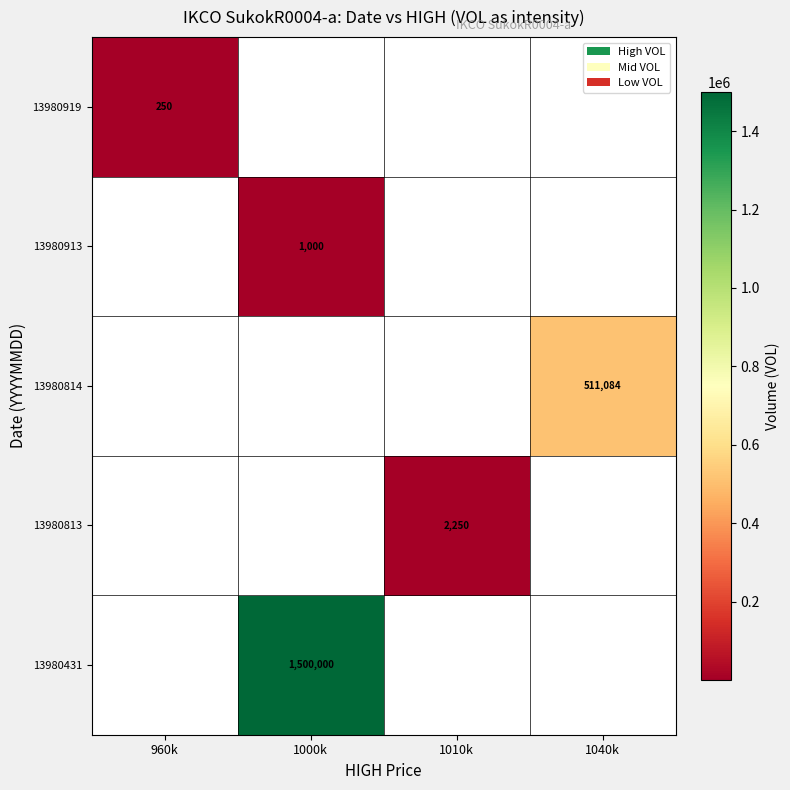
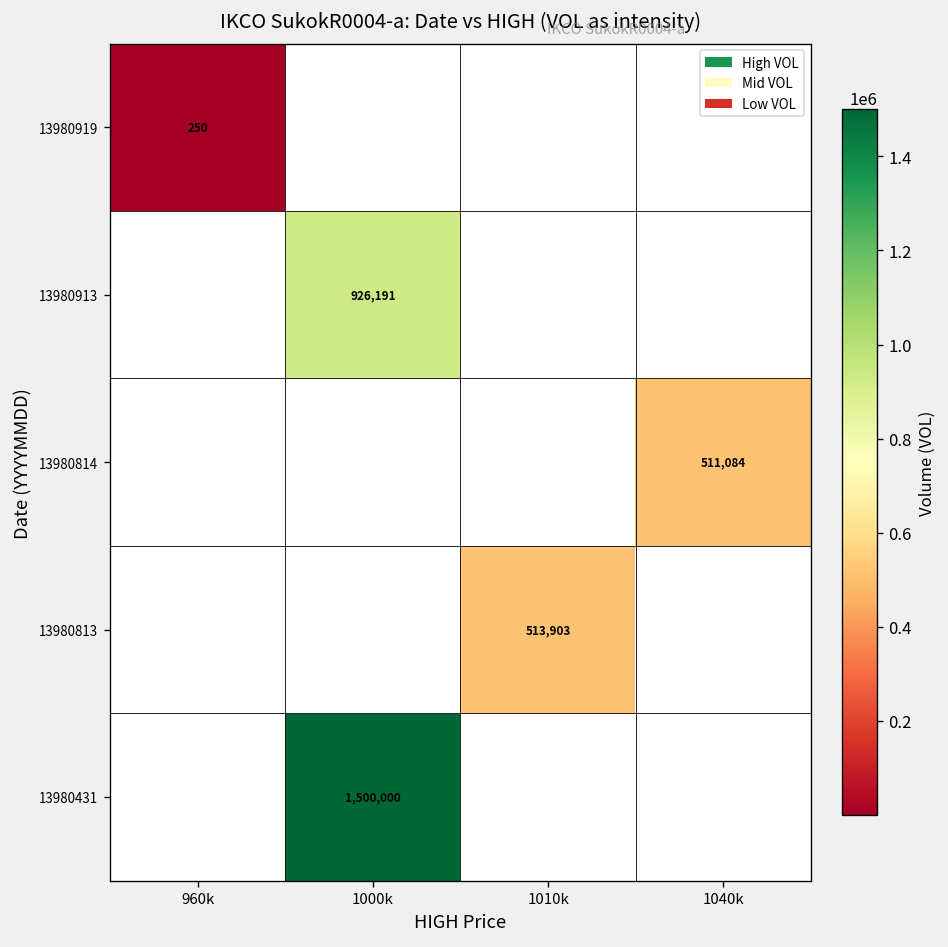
  {
    "13980919": {
      "960k": "250"
    },
    "13980913": {
-     "1000k": "1,000"
+     "1000k": "926,191"
    },
    "13980814": {
      "1040k": "511,084"
    },
    "13980813": {
-     "1010k": "2,250"
+     "1010k": "513,903"
    },
    "13980431": {
      "1000k": "1,500,000"
    }
  }
